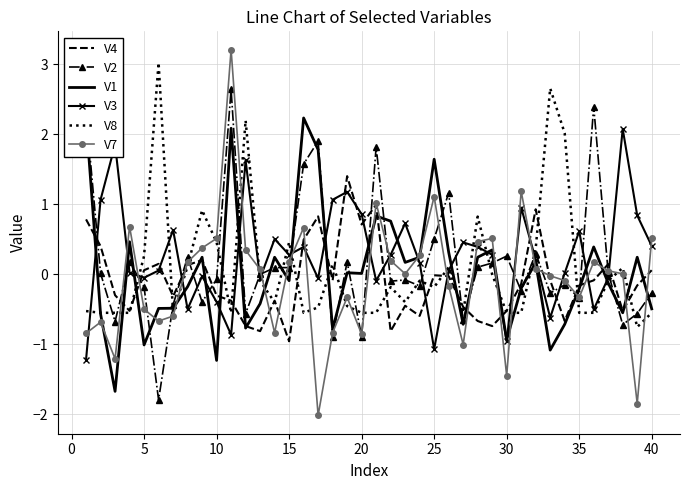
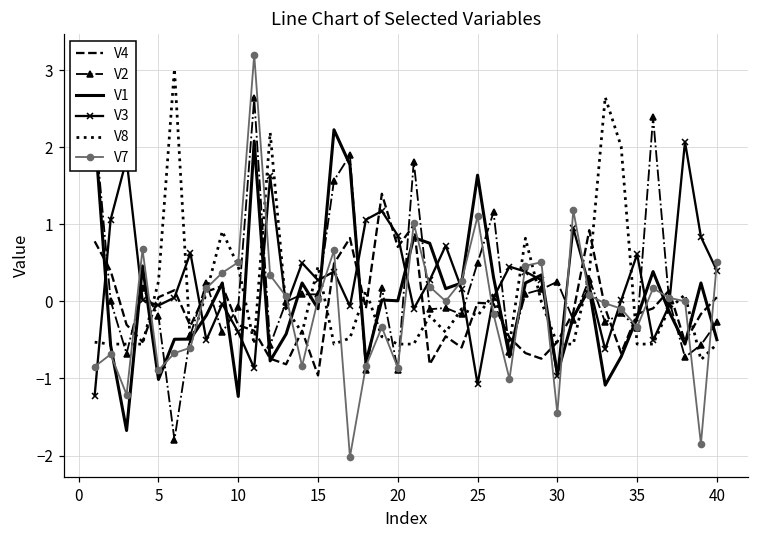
  {
    "V7": {
-     "5": -0.5,
+     "5": -0.9,
      "10": 0.5,
-     "15": 0.2,
+     "15": 0.0,
      "25": 1.1,
      "30": -1.5,
      "40": 0.5
    }
  }
